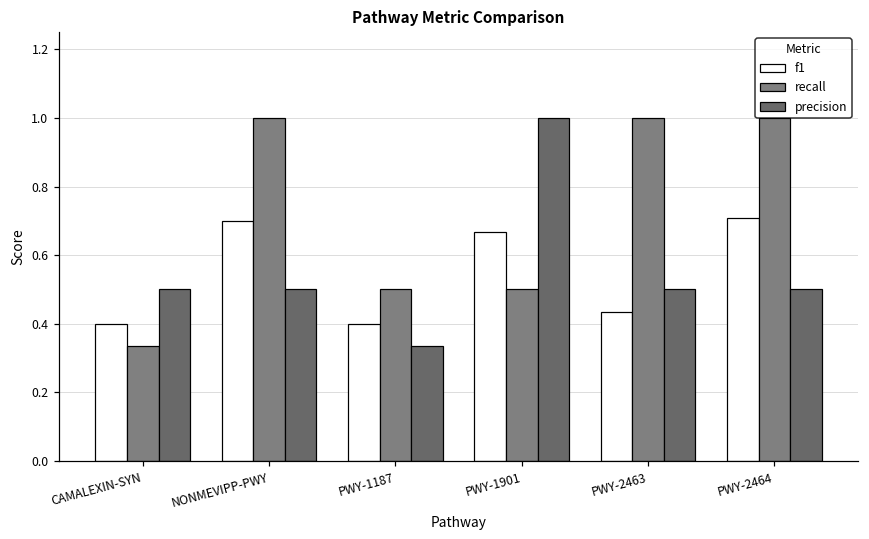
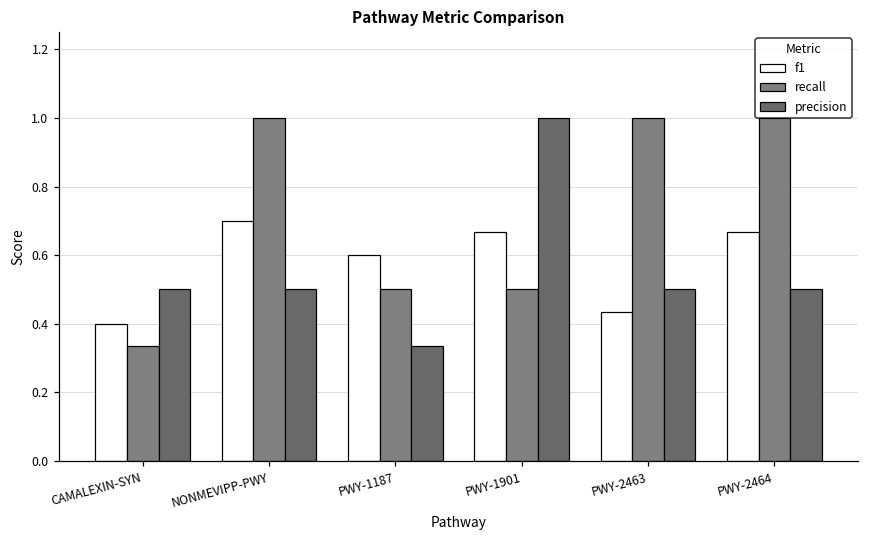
  {
    "f1": {
      "CAMALEXIN-SYN": 0.40,
      "NONMEVIPP-PWY": 0.70,
-     "PWY-1187": 0.4,
+     "PWY-1187": 0.6,
      "PWY-1901": 0.67,
      "PWY-2463": 0.43,
-     "PWY-2464": 0.71
+     "PWY-2464": 0.67
    }
  }
